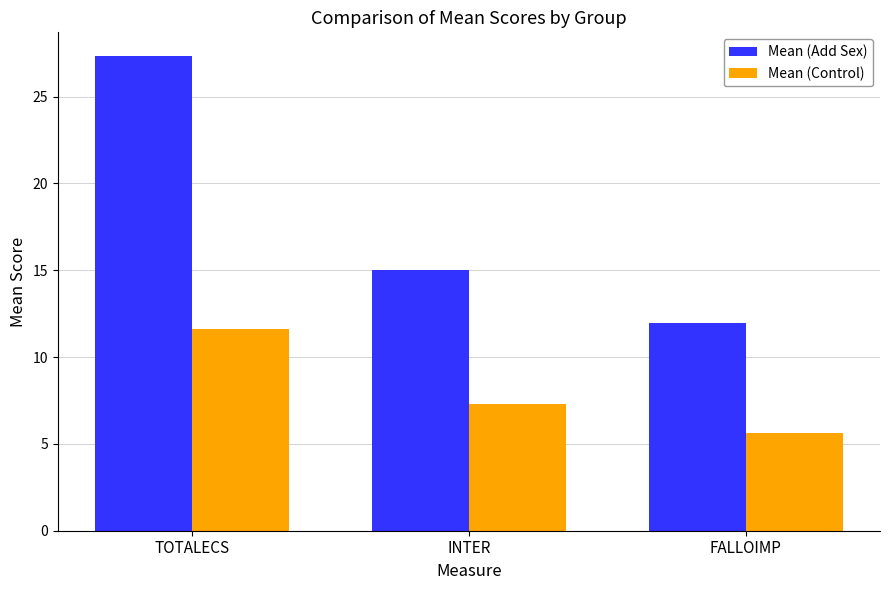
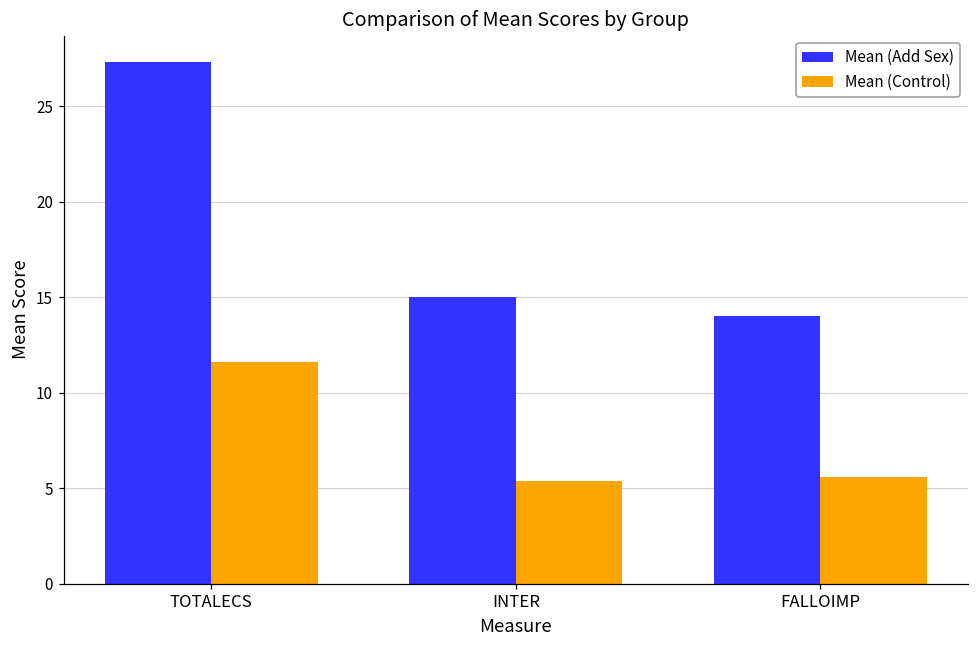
  {
    "Mean (Add Sex)": {
      "TOTALECS": 27.3,
      "INTER": 15.0,
-     "FALLOIMP": 12.0
+     "FALLOIMP": 14.0
    },
    "Mean (Control)": {
      "TOTALECS": 11.6,
-     "INTER": 7.3,
+     "INTER": 5.4,
      "FALLOIMP": 5.6
    }
  }
